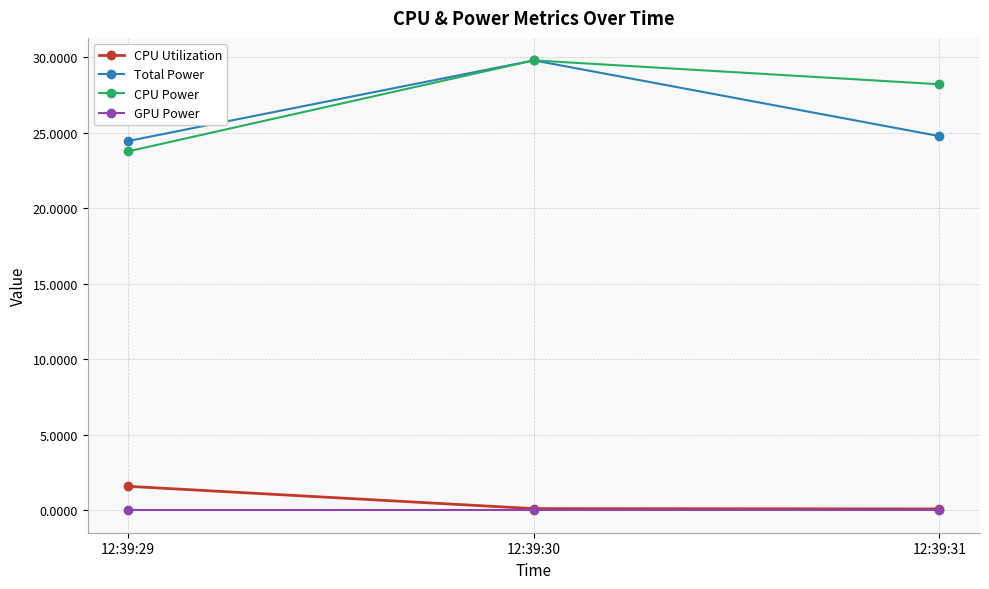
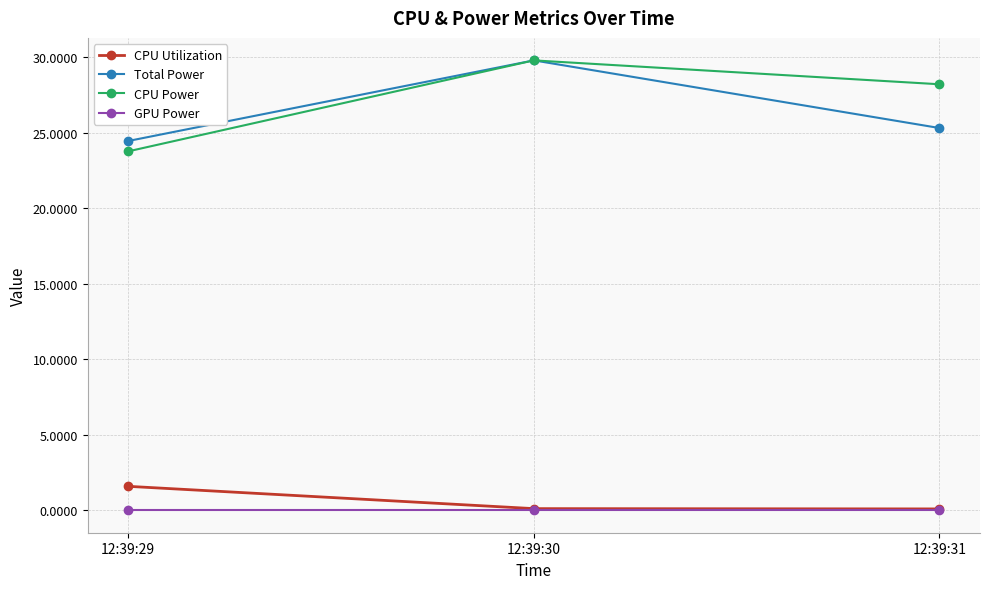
  {
    "CPU Utilization": {
      "12:39:29": 1.6
    },
    "Total Power": {
      "12:39:29": 24.5,
-     "12:39:31": 24.8
+     "12:39:31": 25.3
    },
    "CPU Power": {
      "12:39:29": 23.8,
      "12:39:31": 28.2
    },
    "GPU Power": {
      "12:39:29": 0.0
    }
  }
